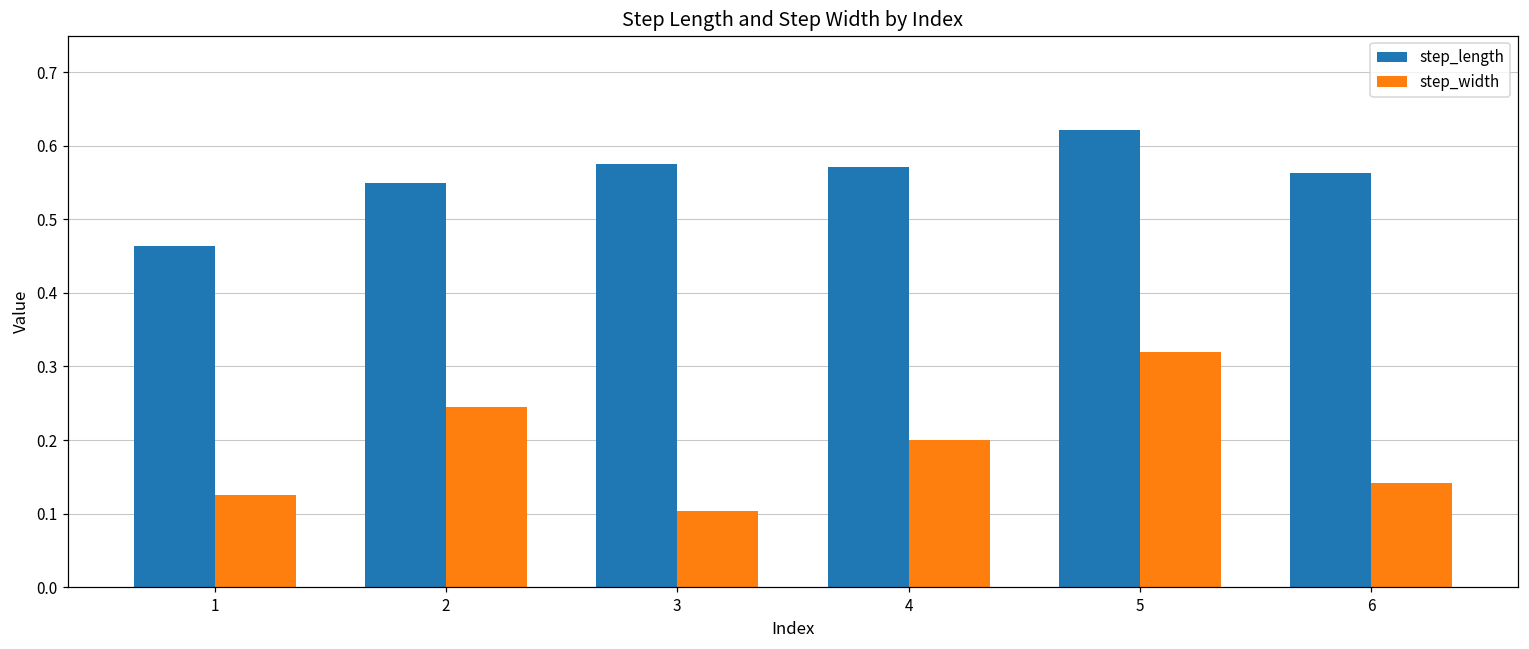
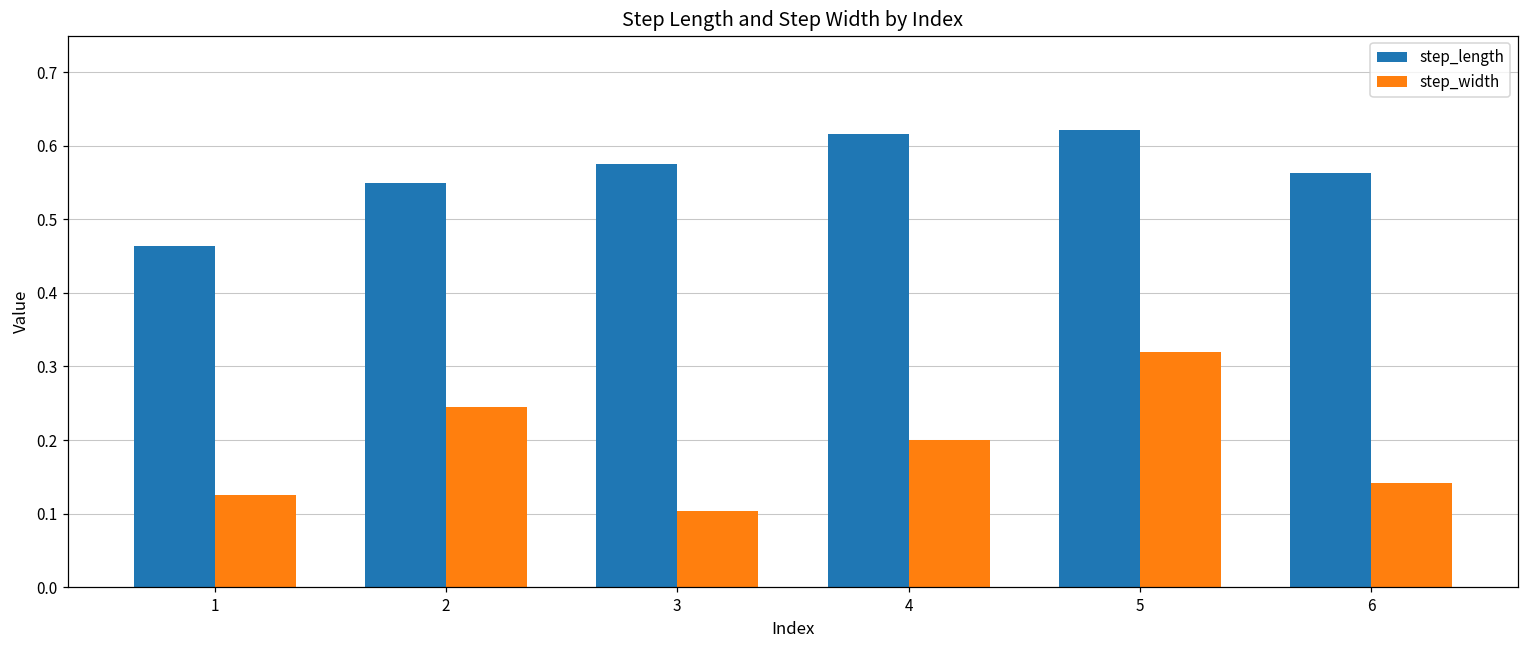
  {
    "step_length": {
      "1": 0.46,
      "2": 0.55,
      "3": 0.58,
-     "4": 0.57,
+     "4": 0.62,
      "5": 0.62,
      "6": 0.56
    },
    "step_width": {
      "1": 0.13,
      "2": 0.24,
      "3": 0.10,
      "4": 0.20,
      "5": 0.32,
      "6": 0.14
    }
  }
